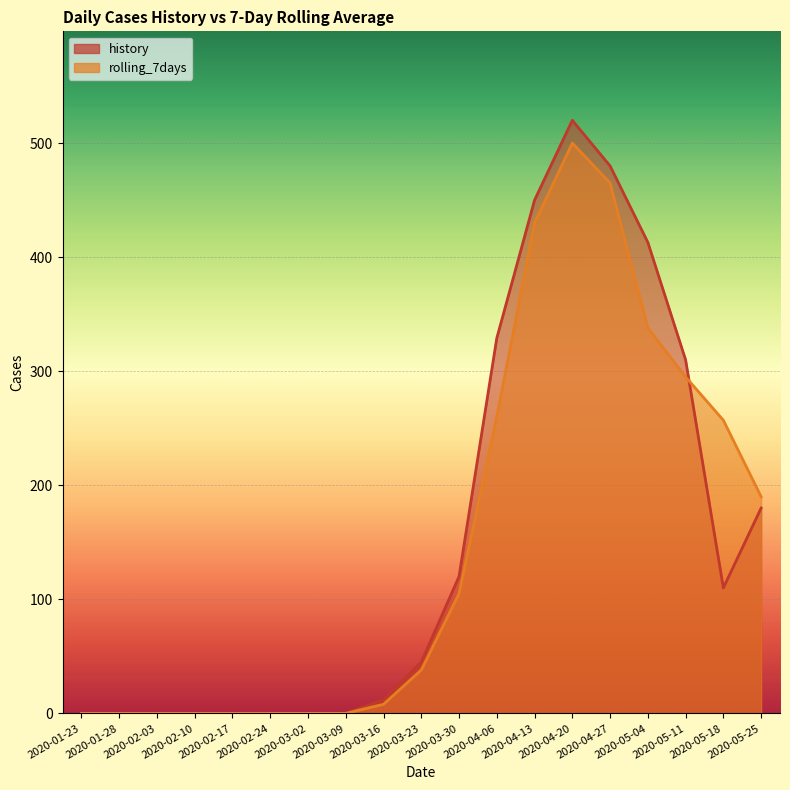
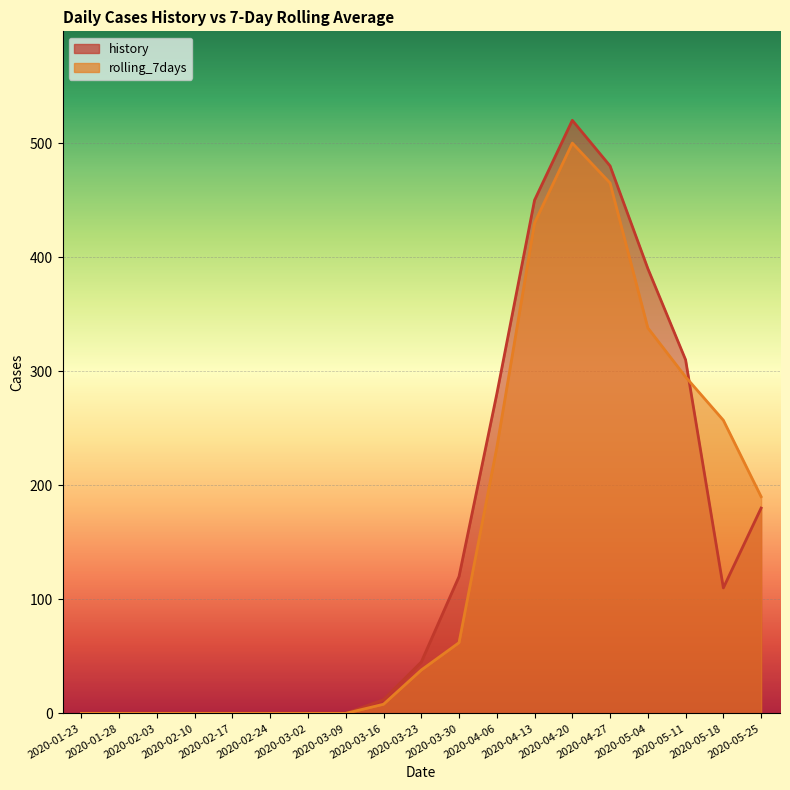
  {
    "history": {
      "2020-03-16": 12,
      "2020-03-23": 45,
      "2020-03-30": 120,
-     "2020-04-06": 329,
+     "2020-04-06": 280,
      "2020-04-13": 450,
      "2020-04-20": 520,
      "2020-04-27": 480,
-     "2020-05-04": 413,
+     "2020-05-04": 390,
      "2020-05-11": 310,
      "2020-05-18": 110,
      "2020-05-25": 180
    },
    "rolling_7days": {
      "2020-03-16": 8,
      "2020-03-23": 38,
-     "2020-03-30": 105,
-     "2020-04-06": 260,
+     "2020-03-30": 62,
+     "2020-04-06": 233,
      "2020-04-13": 430,
      "2020-04-20": 500,
      "2020-04-27": 465,
      "2020-05-04": 338,
      "2020-05-11": 295,
      "2020-05-18": 257,
      "2020-05-25": 190
    }
  }
